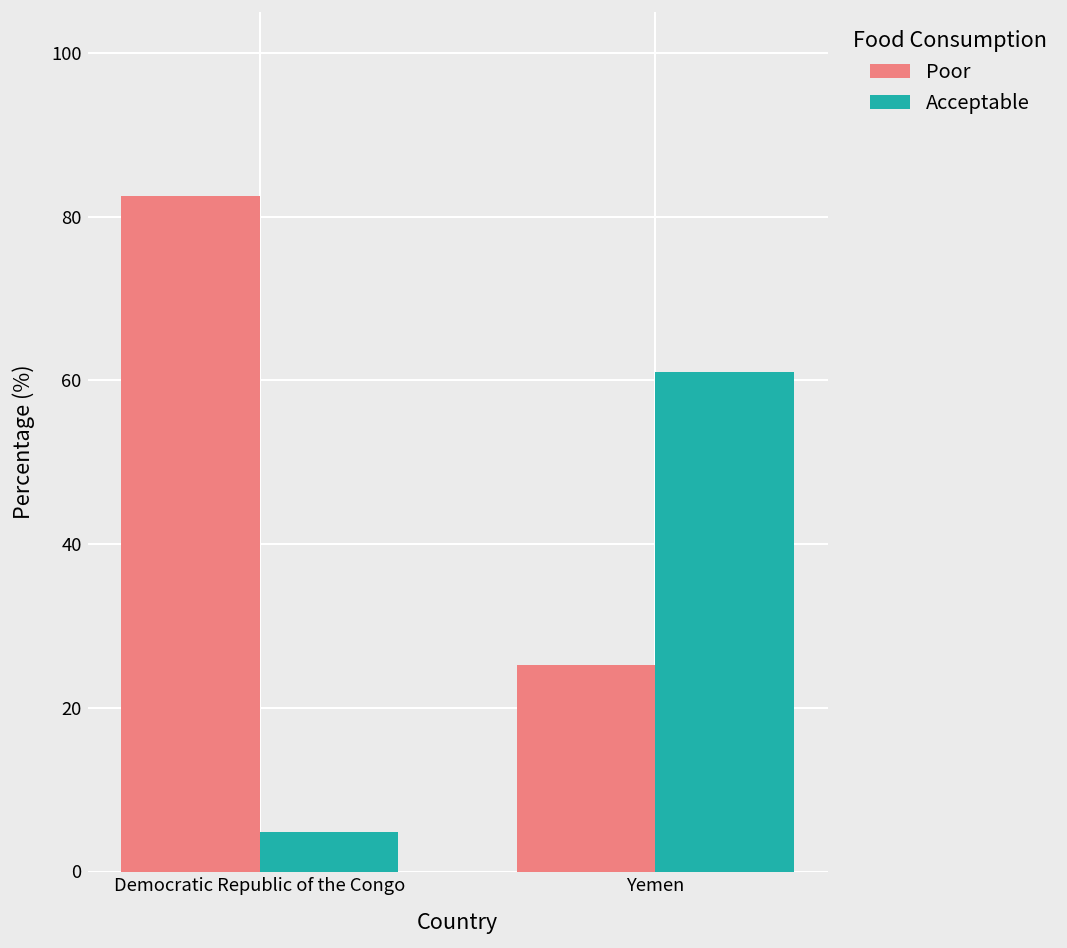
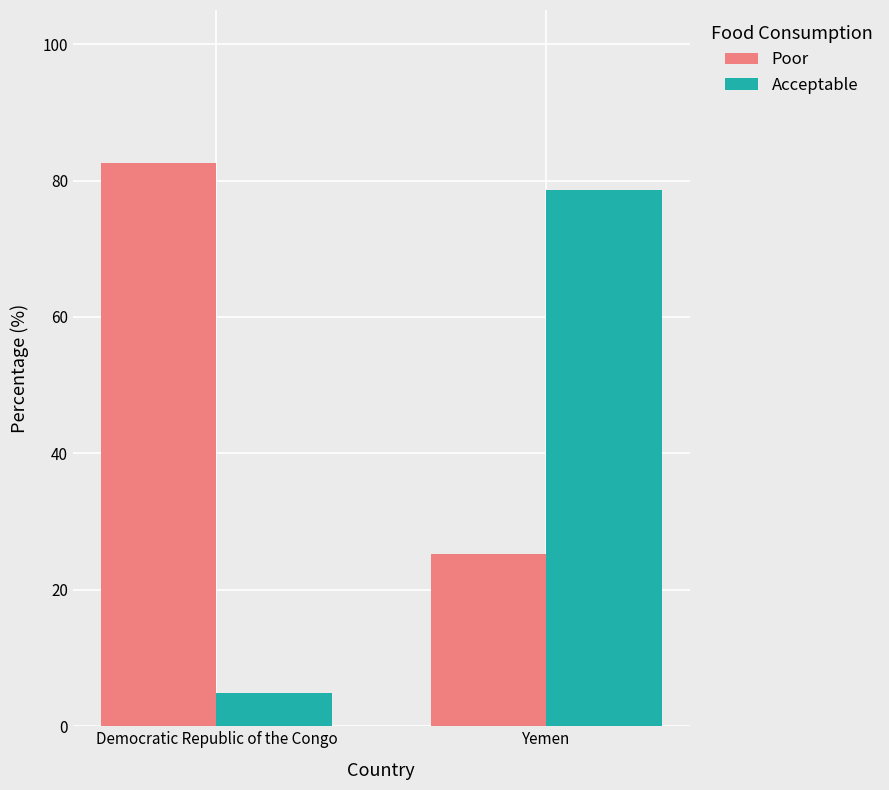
  {
    "Poor": {
      "Democratic Republic of the Congo": 83,
      "Yemen": 25
    },
    "Acceptable": {
      "Democratic Republic of the Congo": 5,
-     "Yemen": 61
+     "Yemen": 79
    }
  }
